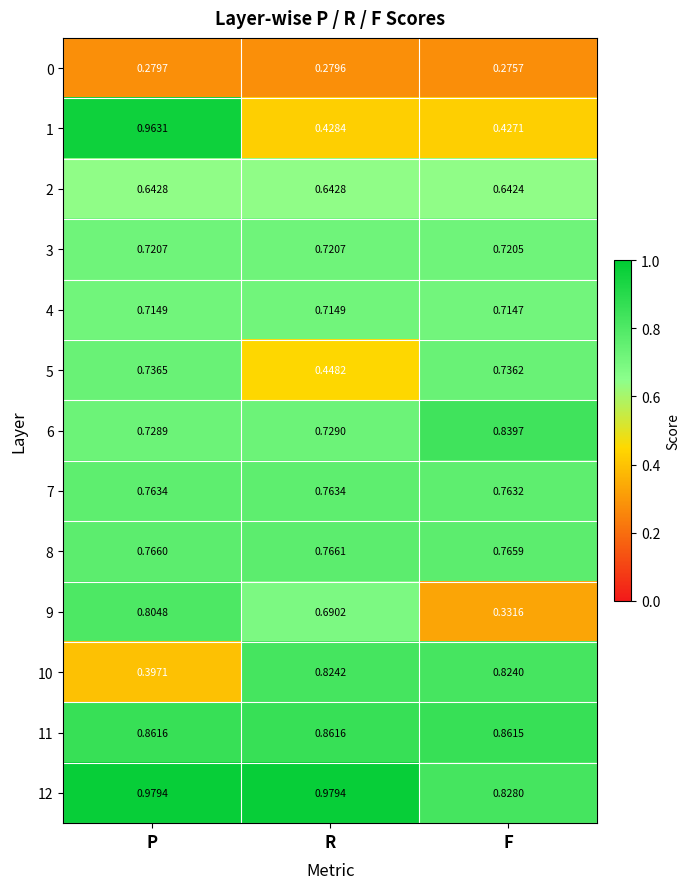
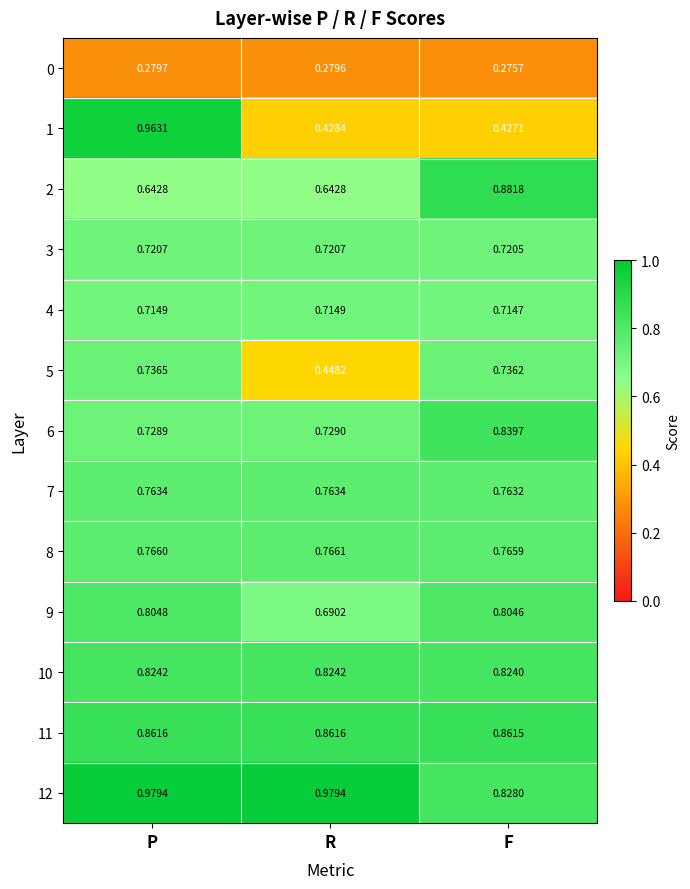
  {
    "0": {
      "P": 0.2797,
      "R": 0.2796,
      "F": 0.2757
    },
    "1": {
      "P": 0.9631,
      "R": 0.4284,
      "F": 0.4271
    },
    "2": {
      "P": 0.6428,
      "R": 0.6428,
-     "F": 0.6424
+     "F": 0.8818
    },
    "3": {
      "P": 0.7207,
      "R": 0.7207,
      "F": 0.7205
    },
    "4": {
      "P": 0.7149,
      "R": 0.7149,
      "F": 0.7147
    },
    "5": {
      "P": 0.7365,
      "R": 0.4482,
      "F": 0.7362
    },
    "6": {
      "P": 0.7289,
      "R": 0.7290,
      "F": 0.8397
    },
    "7": {
      "P": 0.7634,
      "R": 0.7634,
      "F": 0.7632
    },
    "8": {
      "P": 0.7660,
      "R": 0.7661,
      "F": 0.7659
    },
    "9": {
      "P": 0.8048,
      "R": 0.6902,
-     "F": 0.3316
+     "F": 0.8046
    },
    "10": {
-     "P": 0.3971,
+     "P": 0.8242,
      "R": 0.8242,
      "F": 0.8240
    },
    "11": {
      "P": 0.8616,
      "R": 0.8616,
      "F": 0.8615
    },
    "12": {
      "P": 0.9794,
      "R": 0.9794,
      "F": 0.8280
    }
  }
